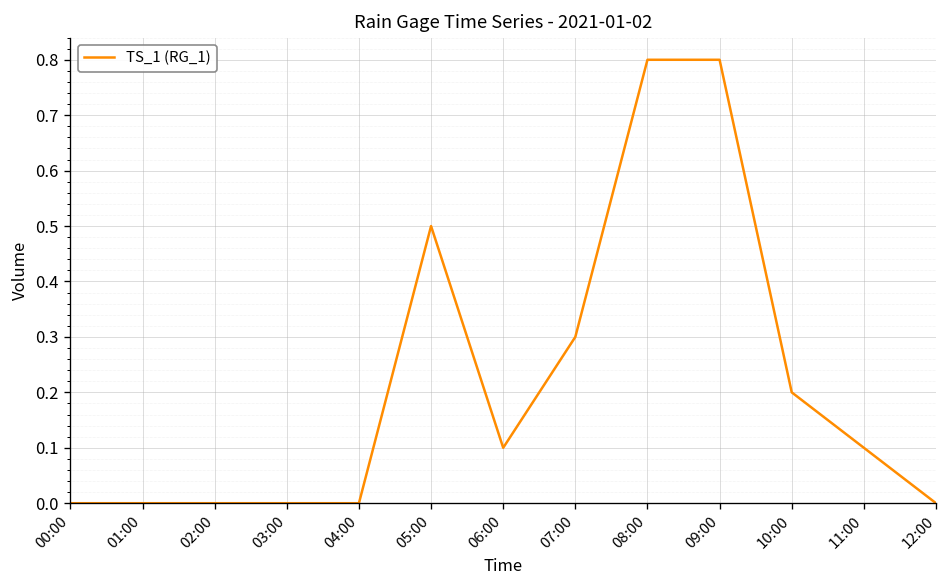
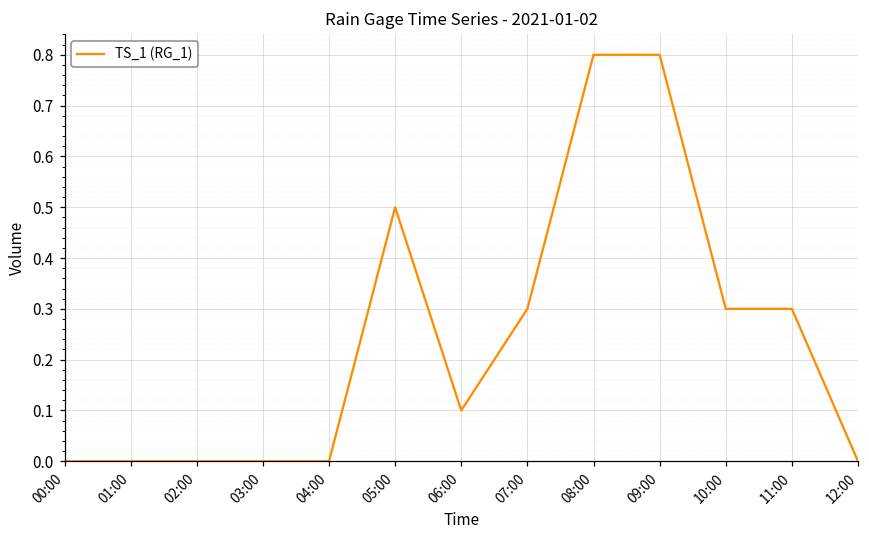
  {
    "00:00": 0.0,
    "01:00": 0.0,
    "02:00": 0.0,
    "03:00": 0.0,
    "04:00": 0.0,
    "05:00": 0.5,
    "06:00": 0.1,
    "07:00": 0.3,
    "08:00": 0.8,
    "09:00": 0.8,
-   "10:00": 0.2,
-   "11:00": 0.1,
+   "10:00": 0.3,
+   "11:00": 0.3,
    "12:00": 0.0
  }
